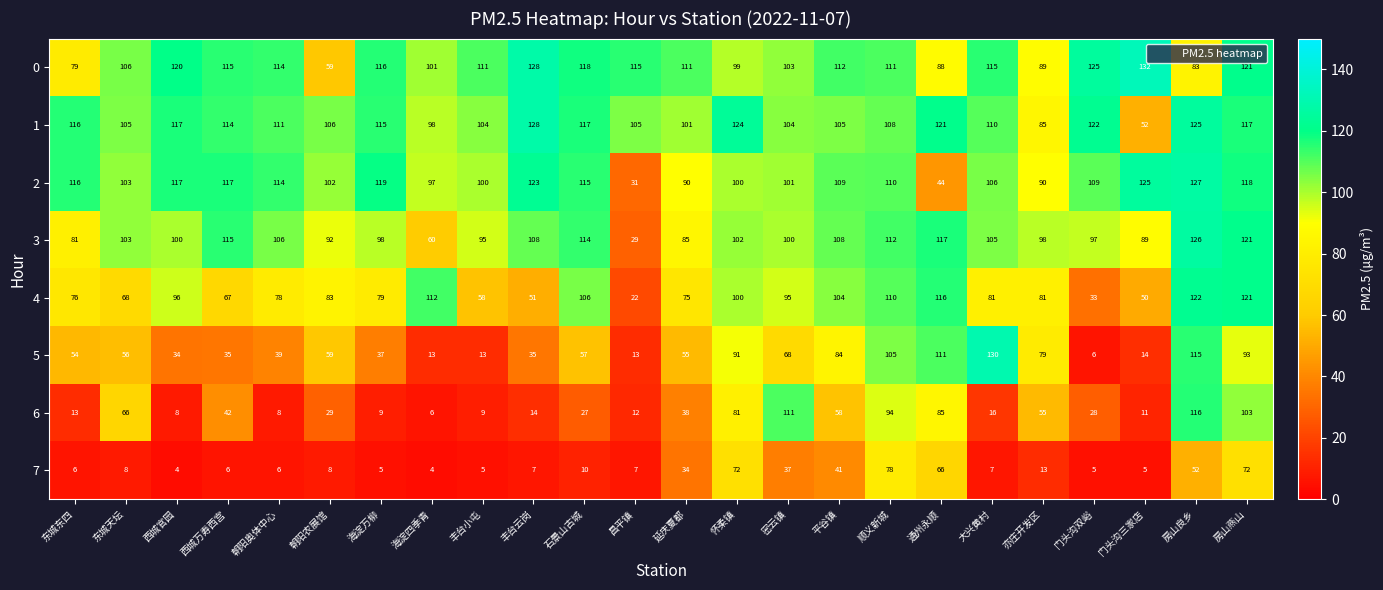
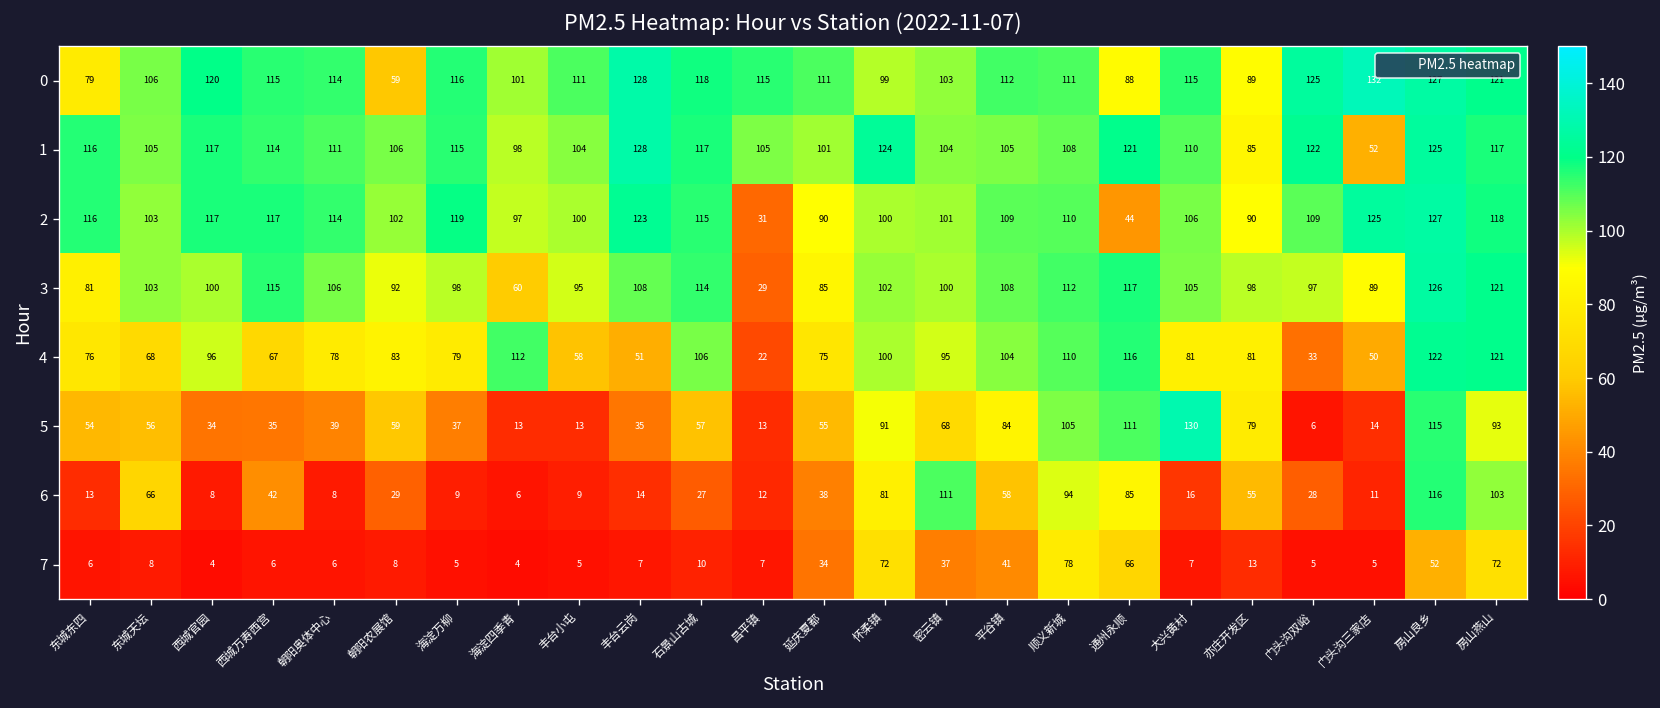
  {
    "0": {
      "东城东四": 79,
      "东城天坛": 106,
      "西城官园": 120,
      "西城万寿西宫": 115,
      "朝阳奥体中心": 114,
      "朝阳农展馆": 59,
      "海淀万柳": 116,
      "海淀四季青": 101,
      "丰台小屯": 111,
      "丰台云岗": 128,
      "石景山古城": 118,
      "昌平镇": 115,
      "延庆夏都": 111,
      "怀柔镇": 99,
      "密云镇": 103,
      "平谷镇": 112,
      "顺义新城": 111,
      "通州永顺": 88,
      "大兴黄村": 115,
      "亦庄开发区": 89,
      "门头沟双峪": 125,
      "门头沟三家店": 132,
-     "房山良乡": 83,
+     "房山良乡": 127,
      "房山燕山": 121
    },
    "1": {
      "东城东四": 116,
      "东城天坛": 105,
      "西城官园": 117,
      "西城万寿西宫": 114,
      "朝阳奥体中心": 111,
      "朝阳农展馆": 106,
      "海淀万柳": 115,
      "海淀四季青": 98,
      "丰台小屯": 104,
      "丰台云岗": 128,
      "石景山古城": 117,
      "昌平镇": 105,
      "延庆夏都": 101,
      "怀柔镇": 124,
      "密云镇": 104,
      "平谷镇": 105,
      "顺义新城": 108,
      "通州永顺": 121,
      "大兴黄村": 110,
      "亦庄开发区": 85,
      "门头沟双峪": 122,
      "门头沟三家店": 52,
      "房山良乡": 125,
      "房山燕山": 117
    },
    "2": {
      "东城东四": 116,
      "东城天坛": 103,
      "西城官园": 117,
      "西城万寿西宫": 117,
      "朝阳奥体中心": 114,
      "朝阳农展馆": 102,
      "海淀万柳": 119,
      "海淀四季青": 97,
      "丰台小屯": 100,
      "丰台云岗": 123,
      "石景山古城": 115,
      "昌平镇": 31,
      "延庆夏都": 90,
      "怀柔镇": 100,
      "密云镇": 101,
      "平谷镇": 109,
      "顺义新城": 110,
      "通州永顺": 44,
      "大兴黄村": 106,
      "亦庄开发区": 90,
      "门头沟双峪": 109,
      "门头沟三家店": 125,
      "房山良乡": 127,
      "房山燕山": 118
    },
    "3": {
      "东城东四": 81,
      "东城天坛": 103,
      "西城官园": 100,
      "西城万寿西宫": 115,
      "朝阳奥体中心": 106,
      "朝阳农展馆": 92,
      "海淀万柳": 98,
      "海淀四季青": 60,
      "丰台小屯": 95,
      "丰台云岗": 108,
      "石景山古城": 114,
      "昌平镇": 29,
      "延庆夏都": 85,
      "怀柔镇": 102,
      "密云镇": 100,
      "平谷镇": 108,
      "顺义新城": 112,
      "通州永顺": 117,
      "大兴黄村": 105,
      "亦庄开发区": 98,
      "门头沟双峪": 97,
      "门头沟三家店": 89,
      "房山良乡": 126,
      "房山燕山": 121
    },
    "4": {
      "东城东四": 76,
      "东城天坛": 68,
      "西城官园": 96,
      "西城万寿西宫": 67,
      "朝阳奥体中心": 78,
      "朝阳农展馆": 83,
      "海淀万柳": 79,
      "海淀四季青": 112,
      "丰台小屯": 58,
      "丰台云岗": 51,
      "石景山古城": 106,
      "昌平镇": 22,
      "延庆夏都": 75,
      "怀柔镇": 100,
      "密云镇": 95,
      "平谷镇": 104,
      "顺义新城": 110,
      "通州永顺": 116,
      "大兴黄村": 81,
      "亦庄开发区": 81,
      "门头沟双峪": 33,
      "门头沟三家店": 50,
      "房山良乡": 122,
      "房山燕山": 121
    },
    "5": {
      "东城东四": 54,
      "东城天坛": 56,
      "西城官园": 34,
      "西城万寿西宫": 35,
      "朝阳奥体中心": 39,
      "朝阳农展馆": 59,
      "海淀万柳": 37,
      "海淀四季青": 13,
      "丰台小屯": 13,
      "丰台云岗": 35,
      "石景山古城": 57,
      "昌平镇": 13,
      "延庆夏都": 55,
      "怀柔镇": 91,
      "密云镇": 68,
      "平谷镇": 84,
      "顺义新城": 105,
      "通州永顺": 111,
      "大兴黄村": 130,
      "亦庄开发区": 79,
      "门头沟双峪": 6,
      "门头沟三家店": 14,
      "房山良乡": 115,
      "房山燕山": 93
    },
    "6": {
      "东城东四": 13,
      "东城天坛": 66,
      "西城官园": 8,
      "西城万寿西宫": 42,
      "朝阳奥体中心": 8,
      "朝阳农展馆": 29,
      "海淀万柳": 9,
      "海淀四季青": 6,
      "丰台小屯": 9,
      "丰台云岗": 14,
      "石景山古城": 27,
      "昌平镇": 12,
      "延庆夏都": 38,
      "怀柔镇": 81,
      "密云镇": 111,
      "平谷镇": 58,
      "顺义新城": 94,
      "通州永顺": 85,
      "大兴黄村": 16,
      "亦庄开发区": 55,
      "门头沟双峪": 28,
      "门头沟三家店": 11,
      "房山良乡": 116,
      "房山燕山": 103
    },
    "7": {
      "东城东四": 6,
      "东城天坛": 8,
      "西城官园": 4,
      "西城万寿西宫": 6,
      "朝阳奥体中心": 6,
      "朝阳农展馆": 8,
      "海淀万柳": 5,
      "海淀四季青": 4,
      "丰台小屯": 5,
      "丰台云岗": 7,
      "石景山古城": 10,
      "昌平镇": 7,
      "延庆夏都": 34,
      "怀柔镇": 72,
      "密云镇": 37,
      "平谷镇": 41,
      "顺义新城": 78,
      "通州永顺": 66,
      "大兴黄村": 7,
      "亦庄开发区": 13,
      "门头沟双峪": 5,
      "门头沟三家店": 5,
      "房山良乡": 52,
      "房山燕山": 72
    }
  }
